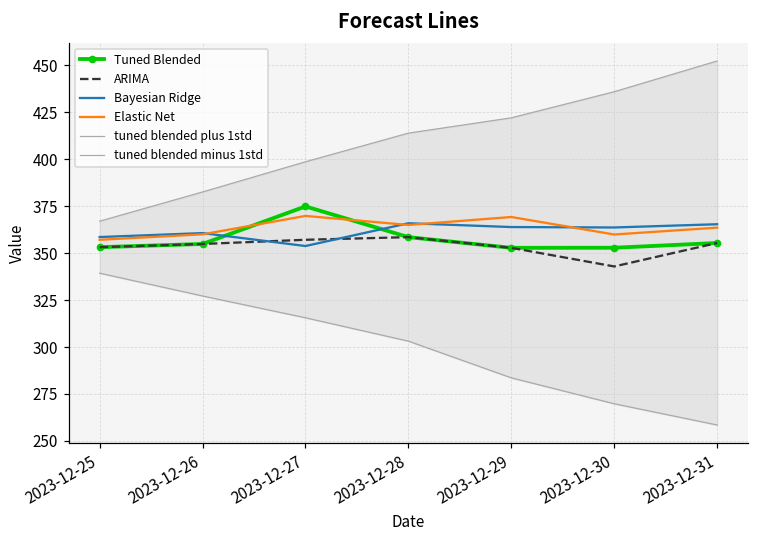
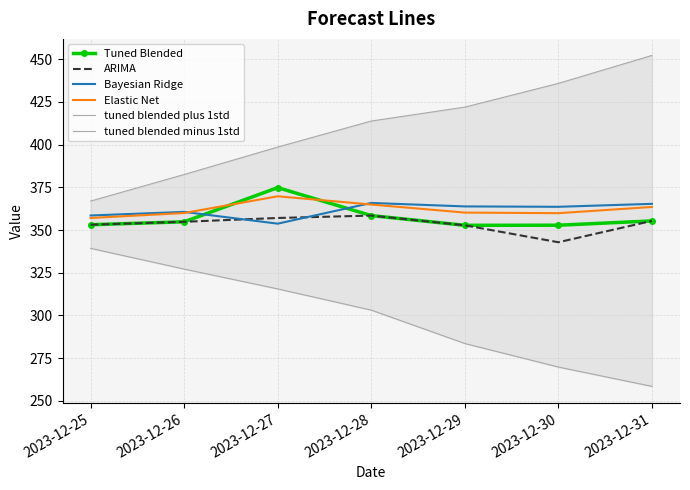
  {
    "Tuned Blended": {
      "2023-12-27": 375,
      "2023-12-30": 353
    },
    "ARIMA": {
      "2023-12-27": 357,
      "2023-12-30": 343
    },
    "Bayesian Ridge": {
      "2023-12-27": 354,
      "2023-12-29": 364,
      "2023-12-30": 364,
      "2023-12-31": 365
    },
    "Elastic Net": {
      "2023-12-27": 370,
-     "2023-12-29": 369,
+     "2023-12-29": 360,
      "2023-12-30": 360,
      "2023-12-31": 364
    }
  }
